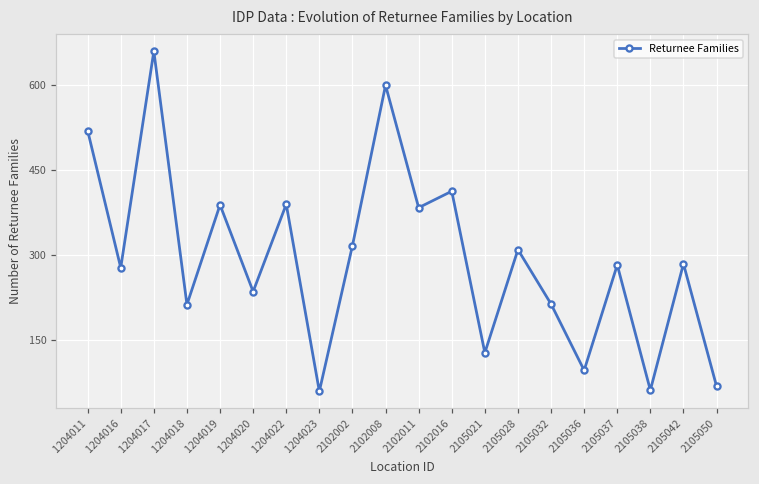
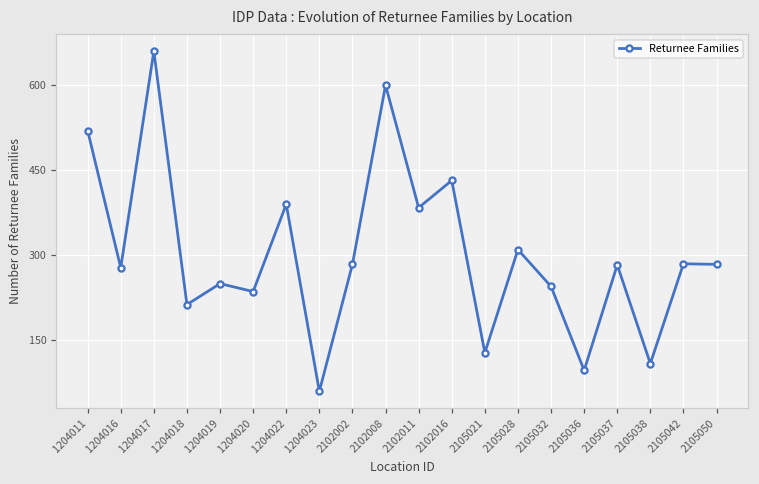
  {
    "1204011": 520,
    "1204016": 280,
    "1204017": 660,
    "1204018": 210,
-   "1204019": 390,
+   "1204019": 250,
    "1204020": 240,
    "1204022": 390,
    "1204023": 60,
-   "2102002": 320,
+   "2102002": 280,
    "2102008": 600,
    "2102011": 380,
-   "2102016": 410,
+   "2102016": 430,
    "2105021": 130,
    "2105028": 310,
-   "2105032": 210,
+   "2105032": 250,
    "2105036": 100,
    "2105037": 280,
-   "2105038": 60,
+   "2105038": 110,
    "2105042": 290,
-   "2105050": 70
+   "2105050": 280
  }
